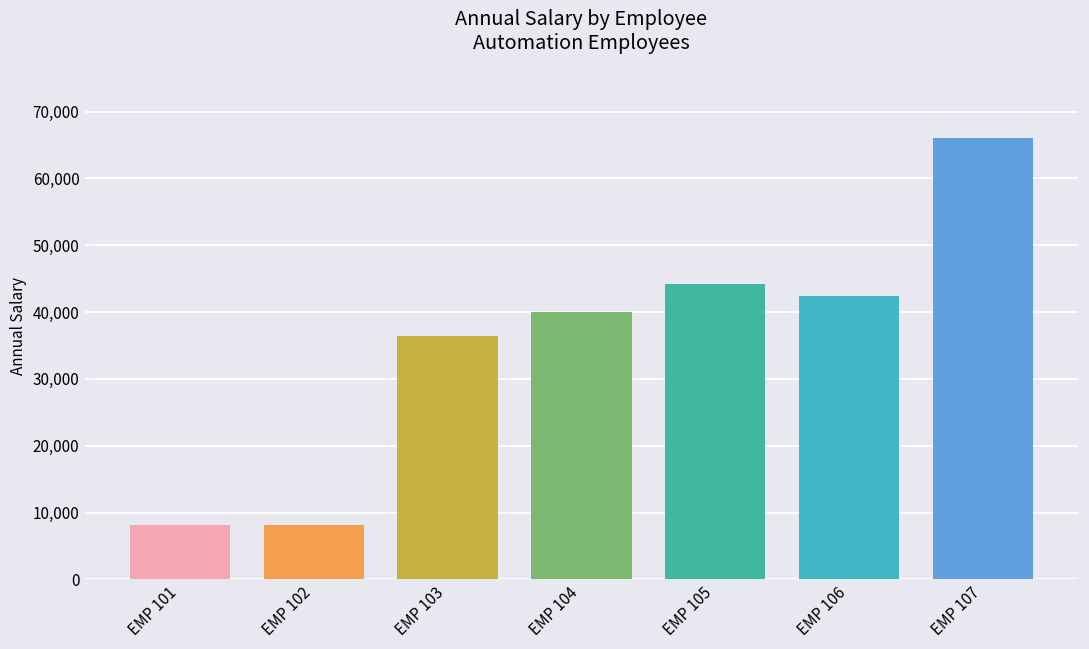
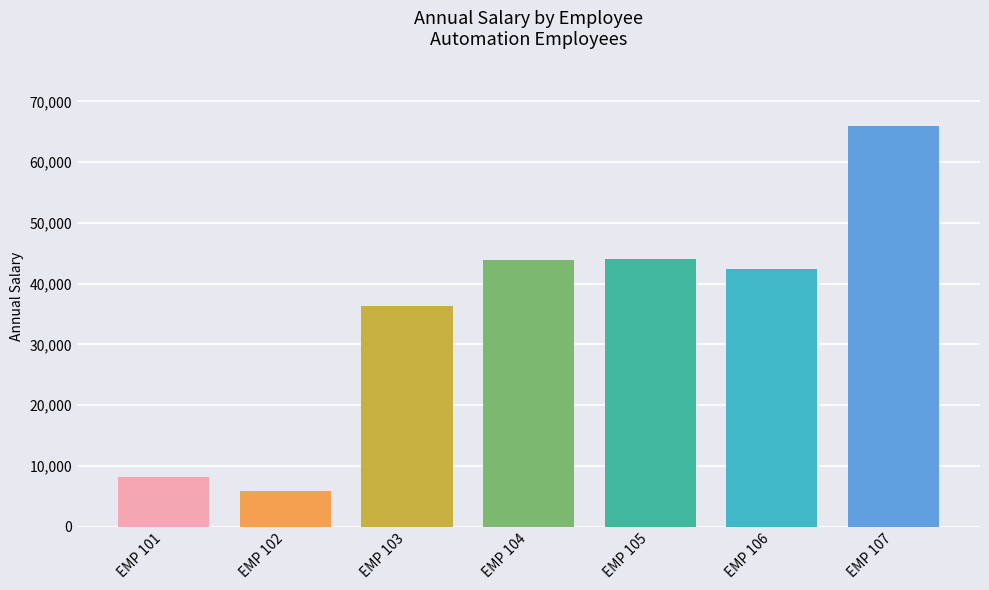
  {
    "EMP 101": "8,000",
-   "EMP 102": "8,000",
+   "EMP 102": "6,000",
    "EMP 103": "36,000",
-   "EMP 104": "40,000",
+   "EMP 104": "44,000",
    "EMP 105": "44,000",
    "EMP 106": "42,000",
    "EMP 107": "66,000"
  }
